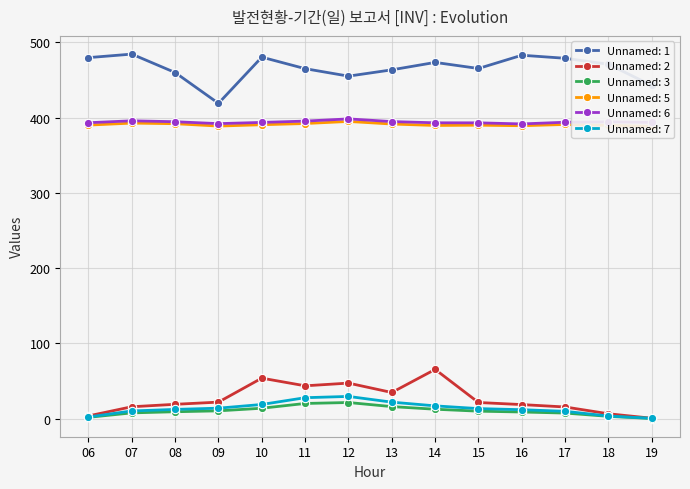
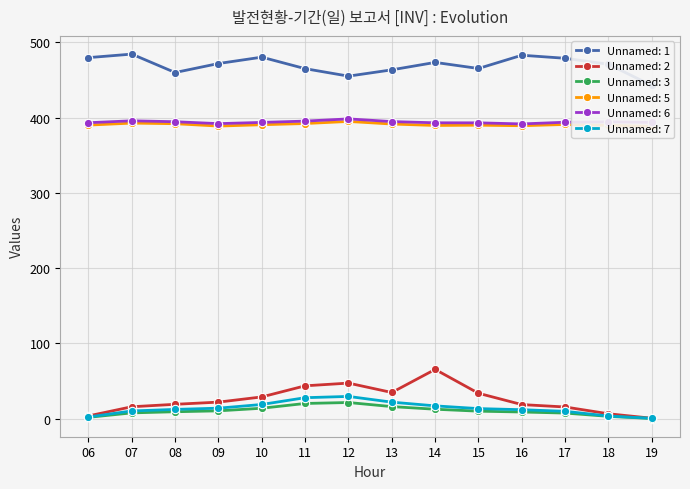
  {
    "Unnamed: 1": {
      "06": 480,
      "07": 480,
      "08": 460,
-     "09": 420,
+     "09": 470,
      "10": 480,
      "11": 470,
      "12": 460,
      "13": 460,
      "14": 470,
      "15": 470,
      "16": 480,
      "17": 480
    },
    "Unnamed: 2": {
      "07": 20,
      "08": 20,
      "09": 20,
-     "10": 50,
+     "10": 30,
      "11": 40,
      "12": 50,
      "13": 30,
      "14": 70,
-     "15": 20,
+     "15": 30,
      "16": 20,
      "17": 20
    },
    "Unnamed: 3": {
      "09": 10,
      "10": 10,
      "11": 20,
      "12": 20,
      "13": 20,
      "14": 10,
      "15": 10
    },
    "Unnamed: 5": {
      "14": 390
    },
    "Unnamed: 6": {
      "14": 390
    },
    "Unnamed: 7": {
      "09": 10,
      "10": 20,
      "11": 30,
      "12": 30,
      "13": 20,
      "14": 20,
      "15": 10
    }
  }
